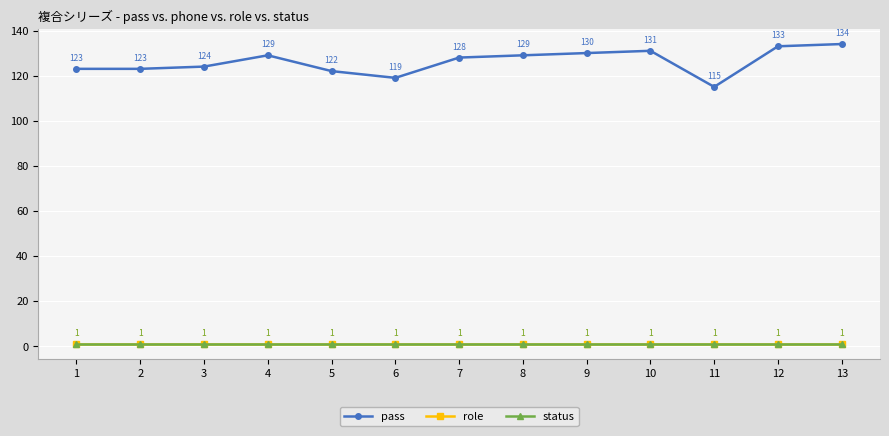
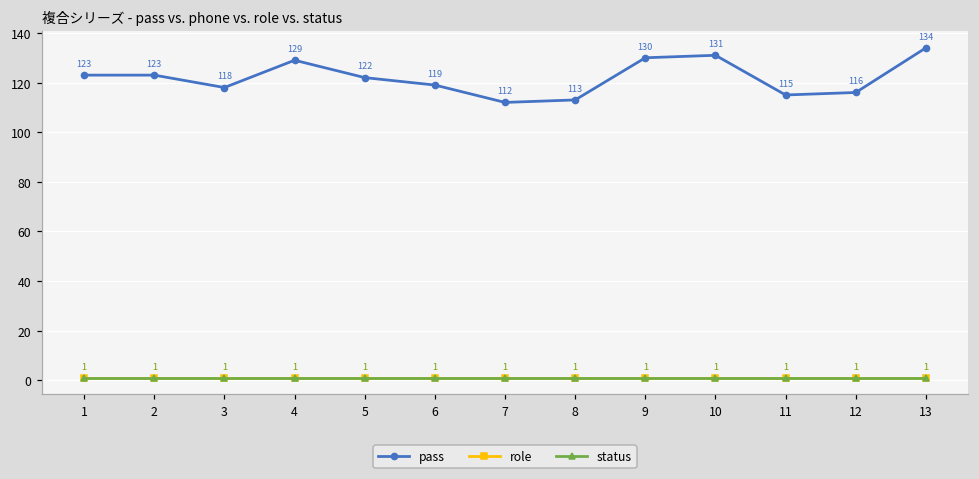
  {
    "pass": {
      "1": 123,
      "2": 123,
-     "3": 124,
+     "3": 118,
      "4": 129,
      "5": 122,
      "6": 119,
-     "7": 128,
-     "8": 129,
+     "7": 112,
+     "8": 113,
      "9": 130,
      "10": 131,
      "11": 115,
-     "12": 133,
+     "12": 116,
      "13": 134
    }
  }
